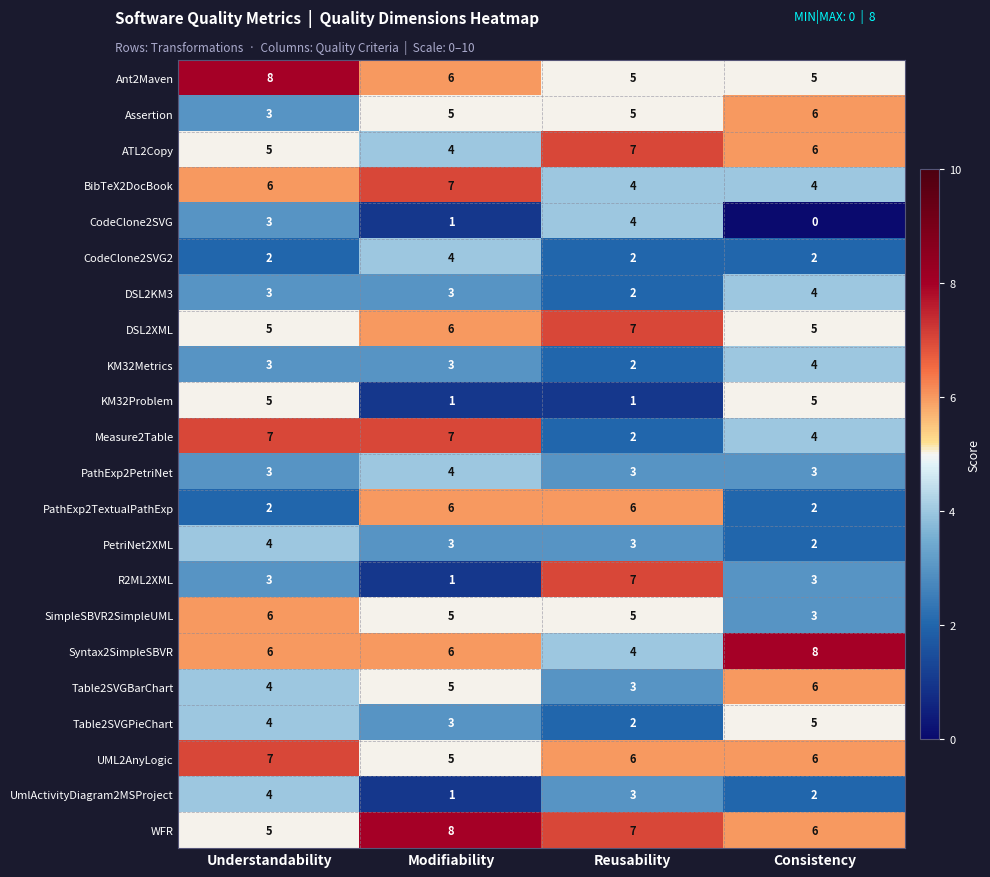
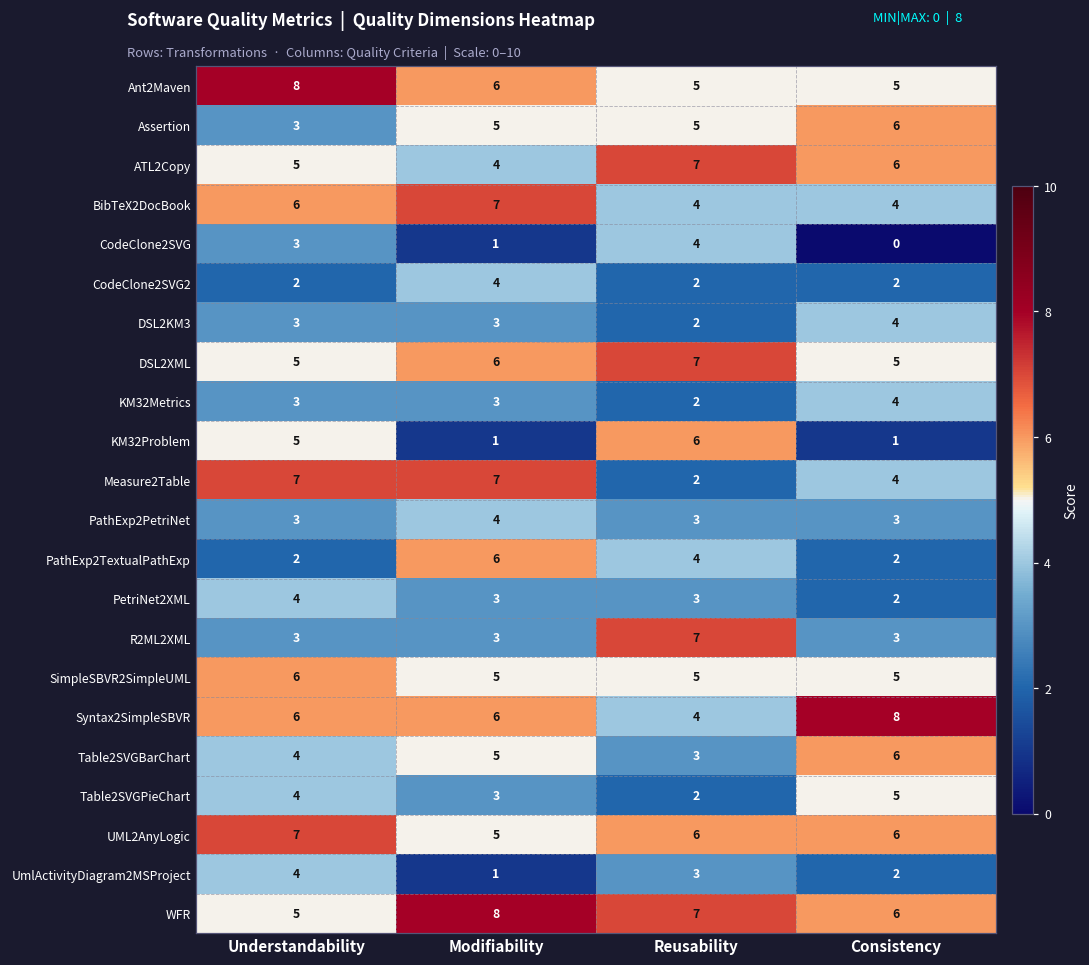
  {
    "Ant2Maven": {
      "Understandability": 8,
      "Modifiability": 6,
      "Reusability": 5,
      "Consistency": 5
    },
    "Assertion": {
      "Understandability": 3,
      "Modifiability": 5,
      "Reusability": 5,
      "Consistency": 6
    },
    "ATL2Copy": {
      "Understandability": 5,
      "Modifiability": 4,
      "Reusability": 7,
      "Consistency": 6
    },
    "BibTeX2DocBook": {
      "Understandability": 6,
      "Modifiability": 7,
      "Reusability": 4,
      "Consistency": 4
    },
    "CodeClone2SVG": {
      "Understandability": 3,
      "Modifiability": 1,
      "Reusability": 4,
      "Consistency": 0
    },
    "CodeClone2SVG2": {
      "Understandability": 2,
      "Modifiability": 4,
      "Reusability": 2,
      "Consistency": 2
    },
    "DSL2KM3": {
      "Understandability": 3,
      "Modifiability": 3,
      "Reusability": 2,
      "Consistency": 4
    },
    "DSL2XML": {
      "Understandability": 5,
      "Modifiability": 6,
      "Reusability": 7,
      "Consistency": 5
    },
    "KM32Metrics": {
      "Understandability": 3,
      "Modifiability": 3,
      "Reusability": 2,
      "Consistency": 4
    },
    "KM32Problem": {
      "Understandability": 5,
      "Modifiability": 1,
-     "Reusability": 1,
-     "Consistency": 5
+     "Reusability": 6,
+     "Consistency": 1
    },
    "Measure2Table": {
      "Understandability": 7,
      "Modifiability": 7,
      "Reusability": 2,
      "Consistency": 4
    },
    "PathExp2PetriNet": {
      "Understandability": 3,
      "Modifiability": 4,
      "Reusability": 3,
      "Consistency": 3
    },
    "PathExp2TextualPathExp": {
      "Understandability": 2,
      "Modifiability": 6,
-     "Reusability": 6,
+     "Reusability": 4,
      "Consistency": 2
    },
    "PetriNet2XML": {
      "Understandability": 4,
      "Modifiability": 3,
      "Reusability": 3,
      "Consistency": 2
    },
    "R2ML2XML": {
      "Understandability": 3,
-     "Modifiability": 1,
+     "Modifiability": 3,
      "Reusability": 7,
      "Consistency": 3
    },
    "SimpleSBVR2SimpleUML": {
      "Understandability": 6,
      "Modifiability": 5,
      "Reusability": 5,
-     "Consistency": 3
+     "Consistency": 5
    },
    "Syntax2SimpleSBVR": {
      "Understandability": 6,
      "Modifiability": 6,
      "Reusability": 4,
      "Consistency": 8
    },
    "Table2SVGBarChart": {
      "Understandability": 4,
      "Modifiability": 5,
      "Reusability": 3,
      "Consistency": 6
    },
    "Table2SVGPieChart": {
      "Understandability": 4,
      "Modifiability": 3,
      "Reusability": 2,
      "Consistency": 5
    },
    "UML2AnyLogic": {
      "Understandability": 7,
      "Modifiability": 5,
      "Reusability": 6,
      "Consistency": 6
    },
    "UmlActivityDiagram2MSProject": {
      "Understandability": 4,
      "Modifiability": 1,
      "Reusability": 3,
      "Consistency": 2
    },
    "WFR": {
      "Understandability": 5,
      "Modifiability": 8,
      "Reusability": 7,
      "Consistency": 6
    }
  }
